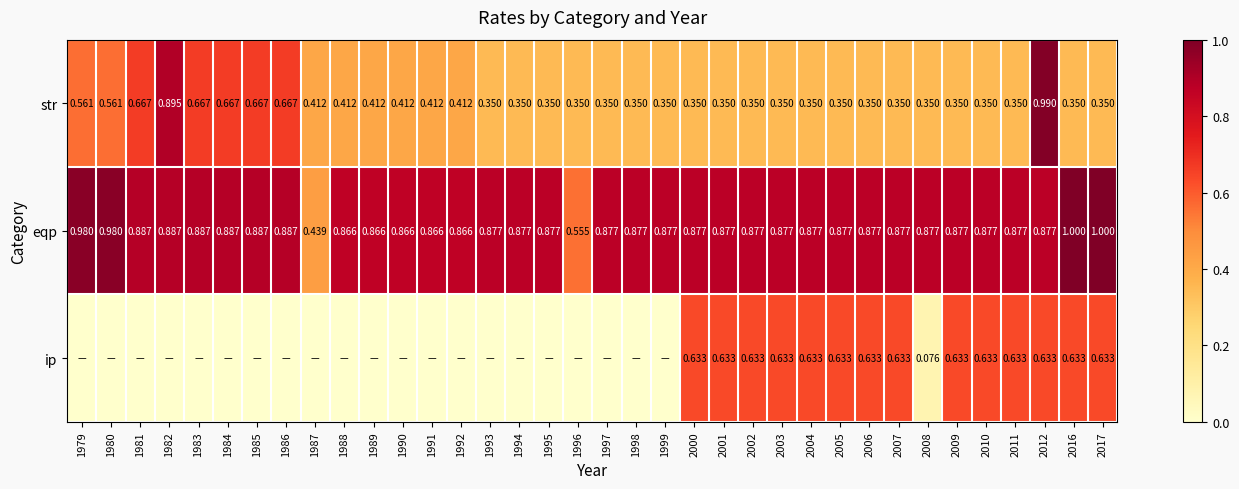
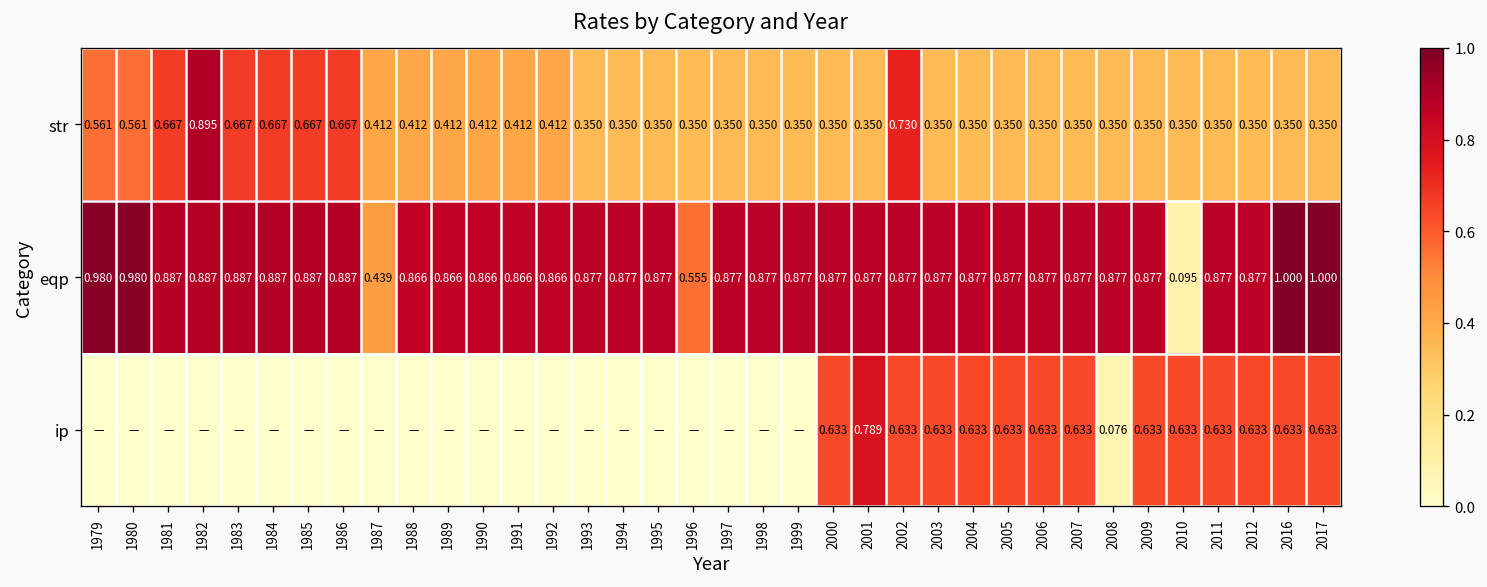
  {
    "str": {
      "1979": 0.561,
      "1980": 0.561,
      "1981": 0.667,
      "1982": 0.895,
      "1983": 0.667,
      "1984": 0.667,
      "1985": 0.667,
      "1986": 0.667,
      "1987": 0.412,
      "1988": 0.412,
      "1989": 0.412,
      "1990": 0.412,
      "1991": 0.412,
      "1992": 0.412,
      "1993": 0.350,
      "1994": 0.350,
      "1995": 0.350,
      "1996": 0.350,
      "1997": 0.350,
      "1998": 0.350,
      "1999": 0.350,
      "2000": 0.350,
      "2001": 0.350,
-     "2002": 0.350,
+     "2002": 0.730,
      "2003": 0.350,
      "2004": 0.350,
      "2005": 0.350,
      "2006": 0.350,
      "2007": 0.350,
      "2008": 0.350,
      "2009": 0.350,
      "2010": 0.350,
      "2011": 0.350,
-     "2012": 0.990,
+     "2012": 0.350,
      "2016": 0.350,
      "2017": 0.350
    },
    "eqp": {
      "1979": 0.980,
      "1980": 0.980,
      "1981": 0.887,
      "1982": 0.887,
      "1983": 0.887,
      "1984": 0.887,
      "1985": 0.887,
      "1986": 0.887,
      "1987": 0.439,
      "1988": 0.866,
      "1989": 0.866,
      "1990": 0.866,
      "1991": 0.866,
      "1992": 0.866,
      "1993": 0.877,
      "1994": 0.877,
      "1995": 0.877,
      "1996": 0.555,
      "1997": 0.877,
      "1998": 0.877,
      "1999": 0.877,
      "2000": 0.877,
      "2001": 0.877,
      "2002": 0.877,
      "2003": 0.877,
      "2004": 0.877,
      "2005": 0.877,
      "2006": 0.877,
      "2007": 0.877,
      "2008": 0.877,
      "2009": 0.877,
-     "2010": 0.877,
+     "2010": 0.095,
      "2011": 0.877,
      "2012": 0.877,
      "2016": 1.000,
      "2017": 1.000
    },
    "ip": {
      "2000": 0.633,
-     "2001": 0.633,
+     "2001": 0.789,
      "2002": 0.633,
      "2003": 0.633,
      "2004": 0.633,
      "2005": 0.633,
      "2006": 0.633,
      "2007": 0.633,
      "2008": 0.076,
      "2009": 0.633,
      "2010": 0.633,
      "2011": 0.633,
      "2012": 0.633,
      "2016": 0.633,
      "2017": 0.633
    }
  }
